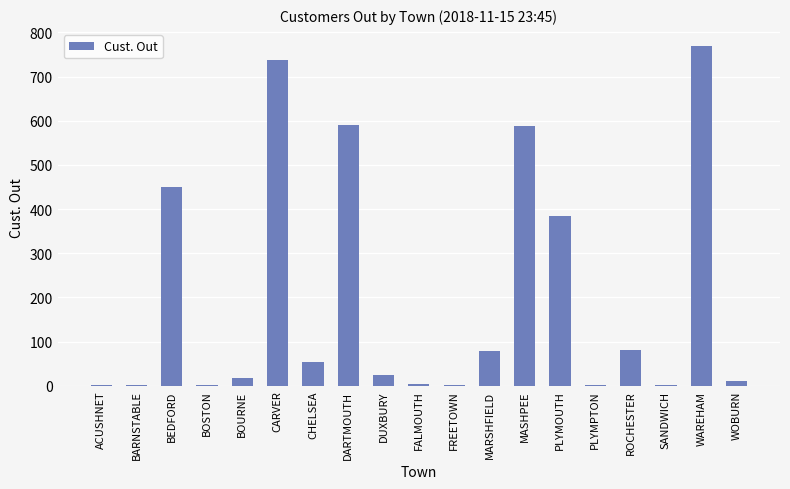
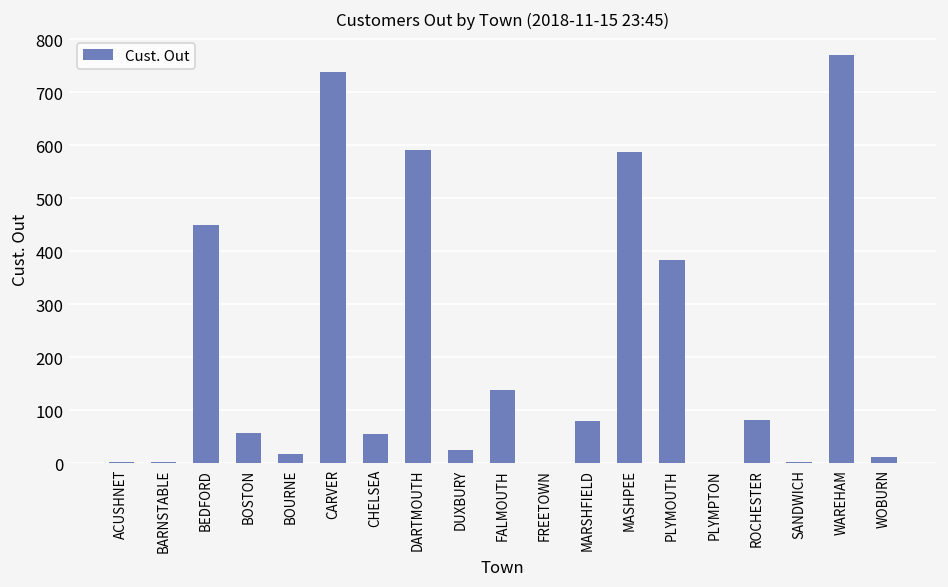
  {
    "BEDFORD": 450,
-   "BOSTON": 0,
+   "BOSTON": 60,
    "BOURNE": 20,
    "CARVER": 740,
    "CHELSEA": 50,
    "DARTMOUTH": 590,
    "DUXBURY": 20,
-   "FALMOUTH": 0,
+   "FALMOUTH": 140,
    "MARSHFIELD": 80,
    "MASHPEE": 590,
    "PLYMOUTH": 380,
    "ROCHESTER": 80,
    "WAREHAM": 770,
    "WOBURN": 10
  }
